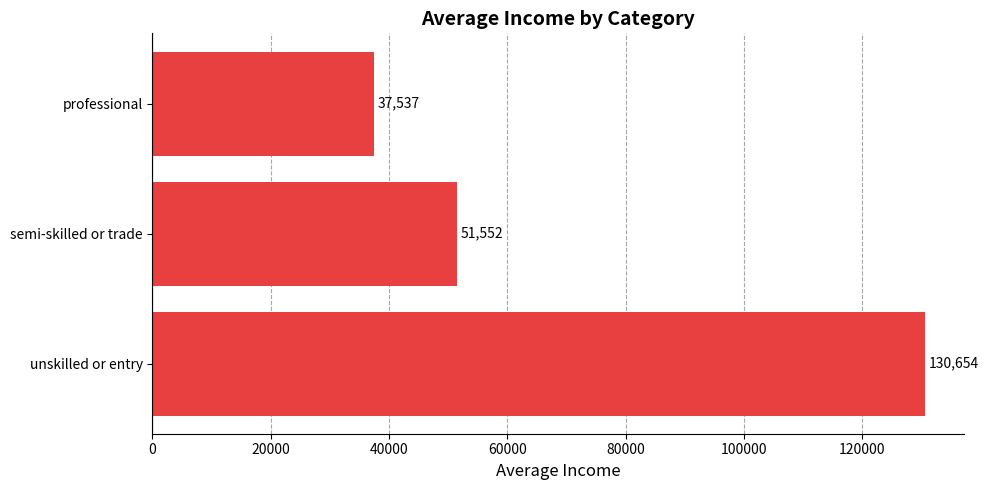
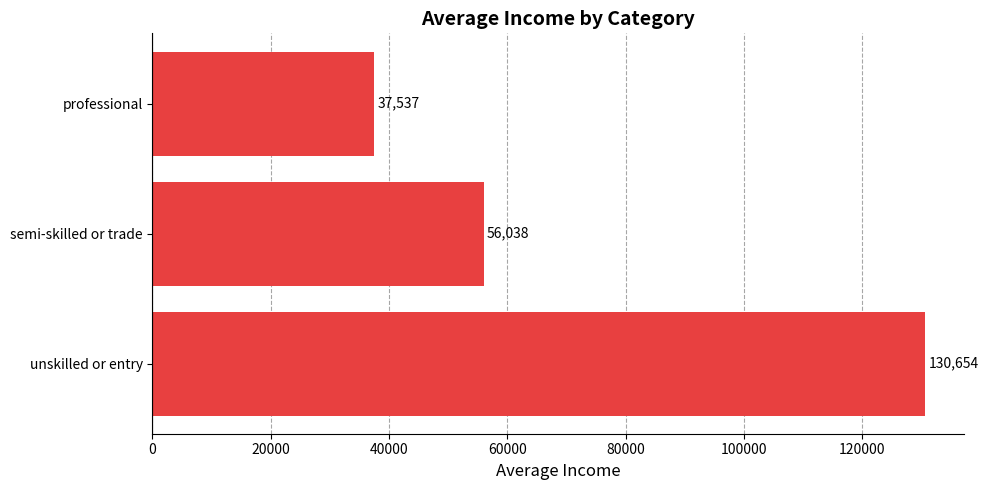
  {
    "professional": "37,537",
-   "semi-skilled or trade": "51,552",
+   "semi-skilled or trade": "56,038",
    "unskilled or entry": "130,654"
  }
